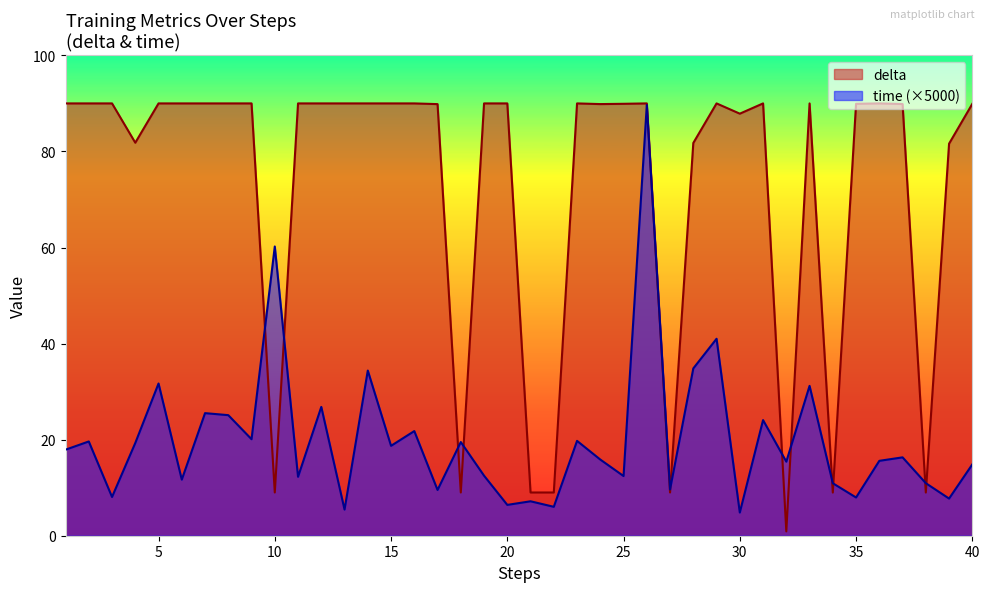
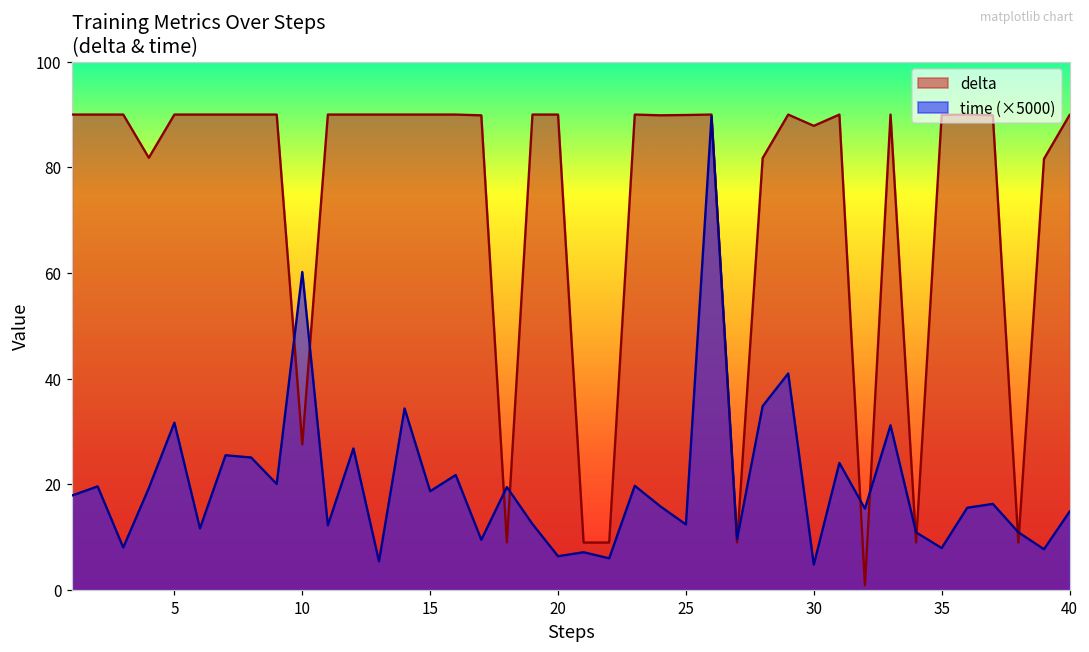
  {
    "delta": {
      "5": 90,
-     "10": 9,
+     "10": 28,
      "15": 90,
      "20": 90,
      "25": 90,
      "30": 88,
      "40": 90
    },
    "time (×5000)": {
      "5": 32,
      "10": 60,
      "15": 19,
      "20": 6,
      "25": 12,
      "30": 5,
      "35": 8,
      "40": 15
    }
  }
